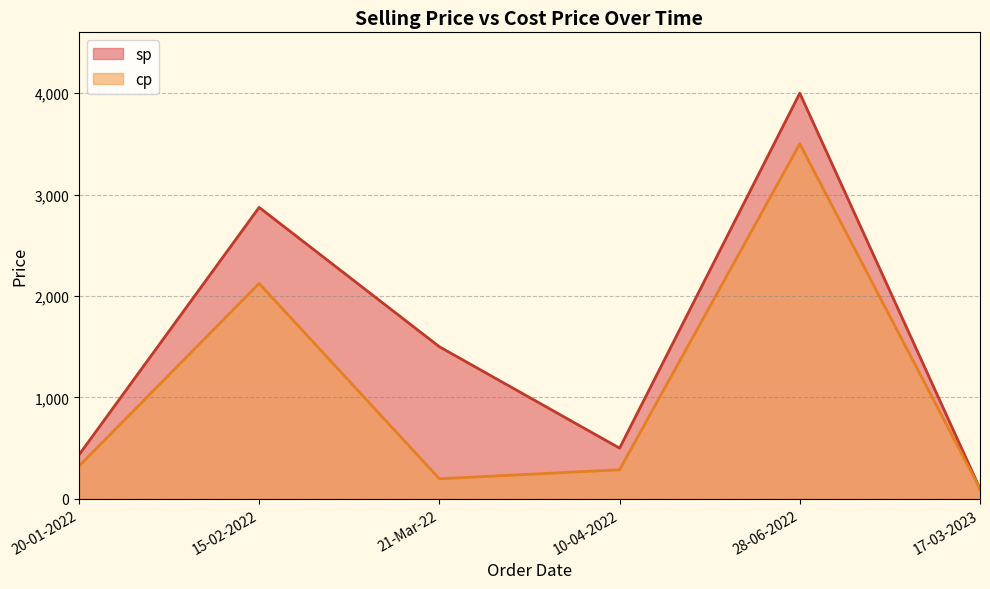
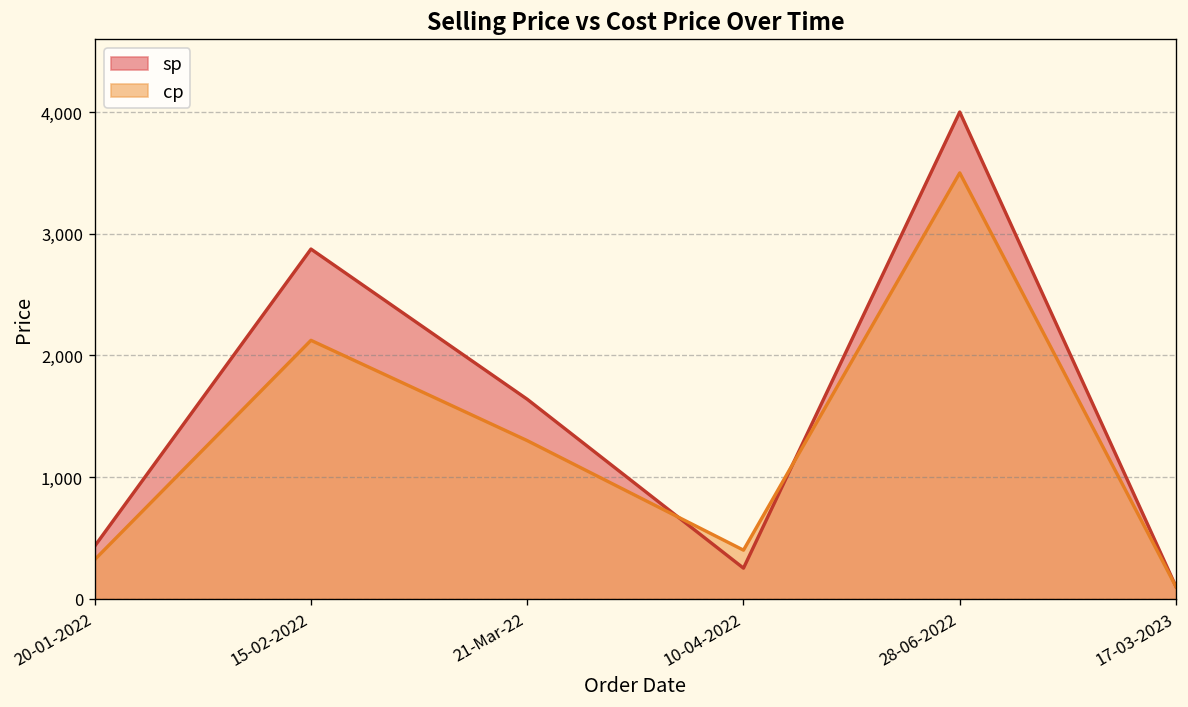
  {
    "sp": {
      "20-01-2022": "430",
      "15-02-2022": "2,870",
-     "21-Mar-22": "1,500",
-     "10-04-2022": "500",
+     "21-Mar-22": "1,640",
+     "10-04-2022": "250",
      "28-06-2022": "4,000"
    },
    "cp": {
      "20-01-2022": "320",
      "15-02-2022": "2,120",
-     "21-Mar-22": "200",
-     "10-04-2022": "290",
+     "21-Mar-22": "1,300",
+     "10-04-2022": "400",
      "28-06-2022": "3,500"
    }
  }
